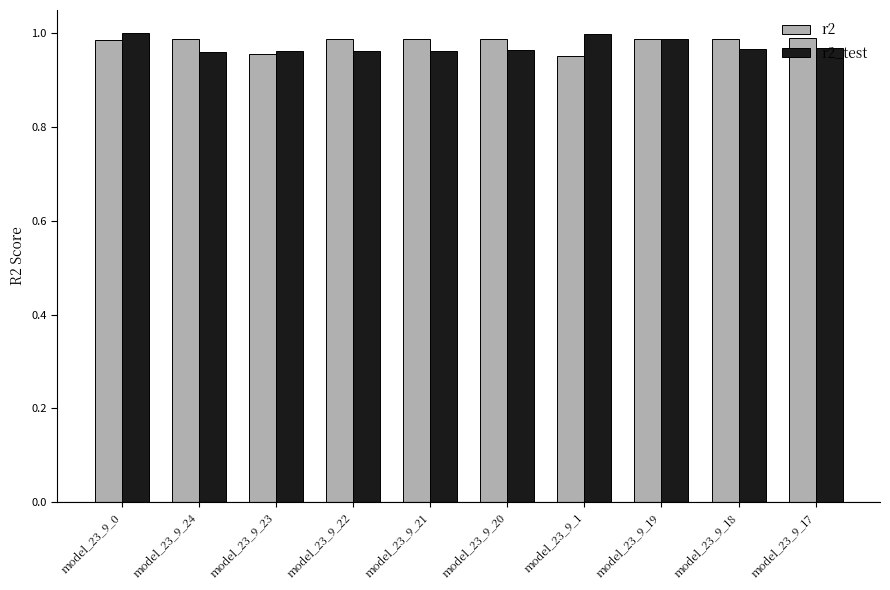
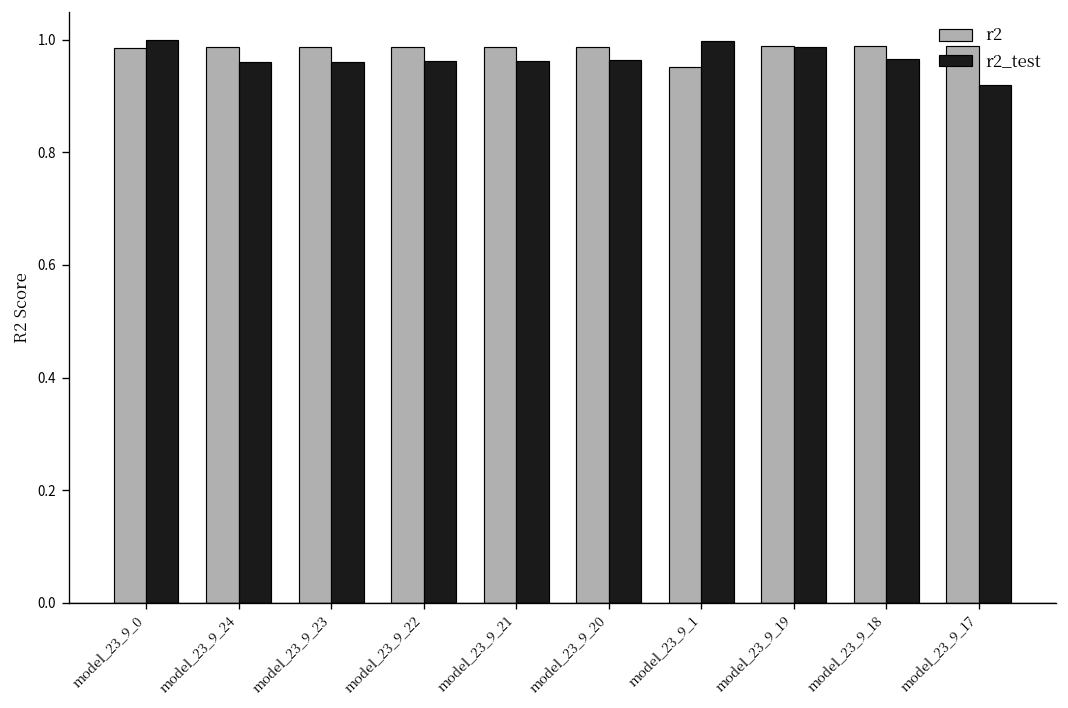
  {
    "r2": {
      "model_23_9_0": 0.99,
      "model_23_9_24": 0.99,
-     "model_23_9_23": 0.96,
+     "model_23_9_23": 0.99,
      "model_23_9_22": 0.99,
      "model_23_9_21": 0.99,
      "model_23_9_20": 0.99,
      "model_23_9_1": 0.95,
      "model_23_9_19": 0.99,
      "model_23_9_18": 0.99,
      "model_23_9_17": 0.99
    },
    "r2_test": {
      "model_23_9_0": 1.00,
      "model_23_9_24": 0.96,
      "model_23_9_23": 0.96,
      "model_23_9_22": 0.96,
      "model_23_9_21": 0.96,
      "model_23_9_20": 0.96,
      "model_23_9_1": 1.00,
      "model_23_9_19": 0.99,
      "model_23_9_18": 0.97,
-     "model_23_9_17": 0.97
+     "model_23_9_17": 0.92
    }
  }
